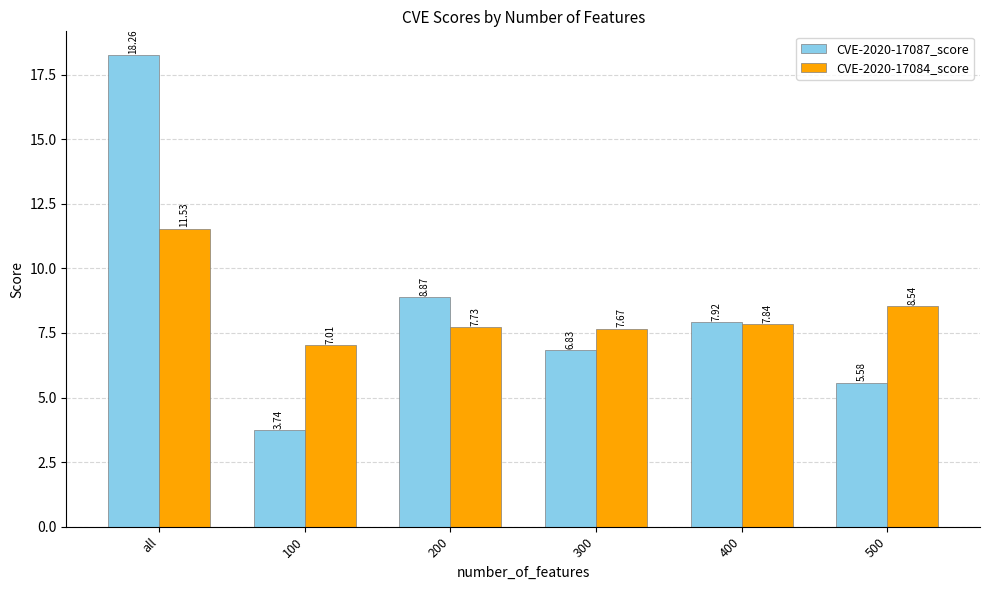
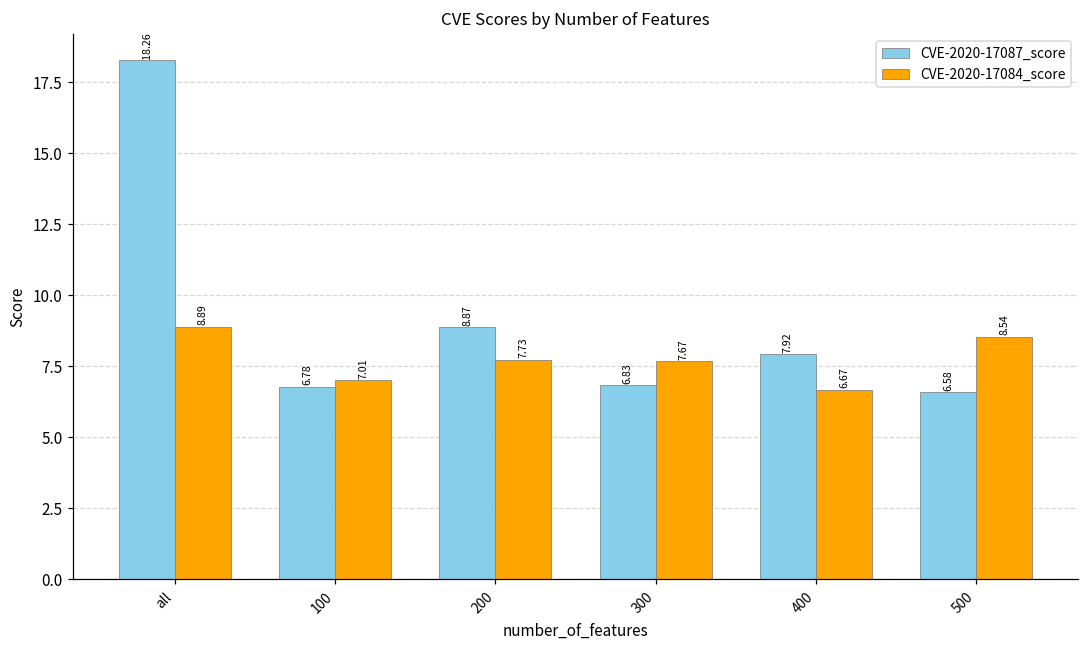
  {
    "CVE-2020-17087_score": {
      "all": 18.26,
-     "100": 3.74,
+     "100": 6.78,
      "200": 8.87,
      "300": 6.83,
      "400": 7.92,
-     "500": 5.58
+     "500": 6.58
    },
    "CVE-2020-17084_score": {
-     "all": 11.53,
+     "all": 8.89,
      "100": 7.01,
      "200": 7.73,
      "300": 7.67,
-     "400": 7.84,
+     "400": 6.67,
      "500": 8.54
    }
  }
